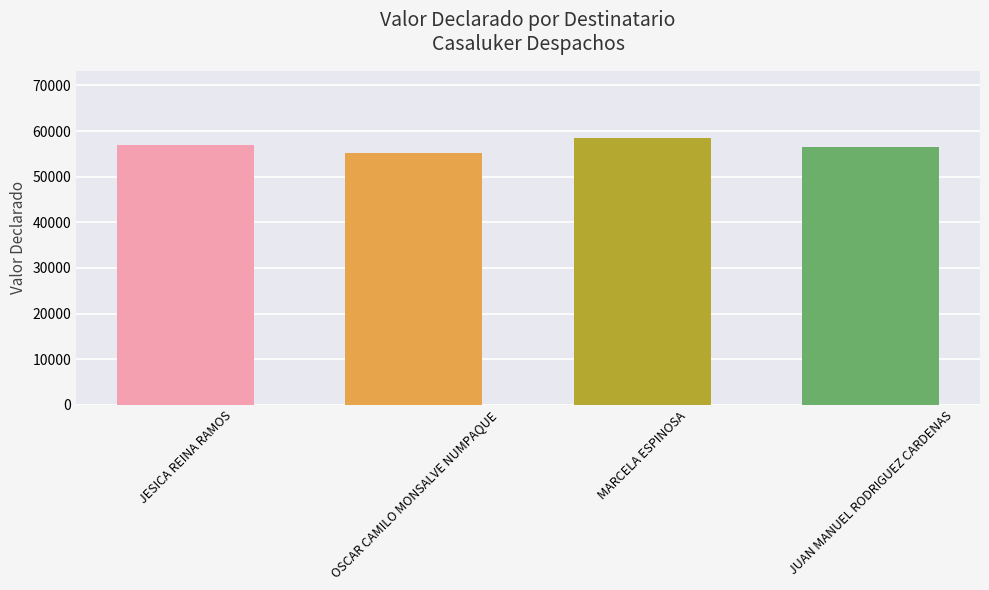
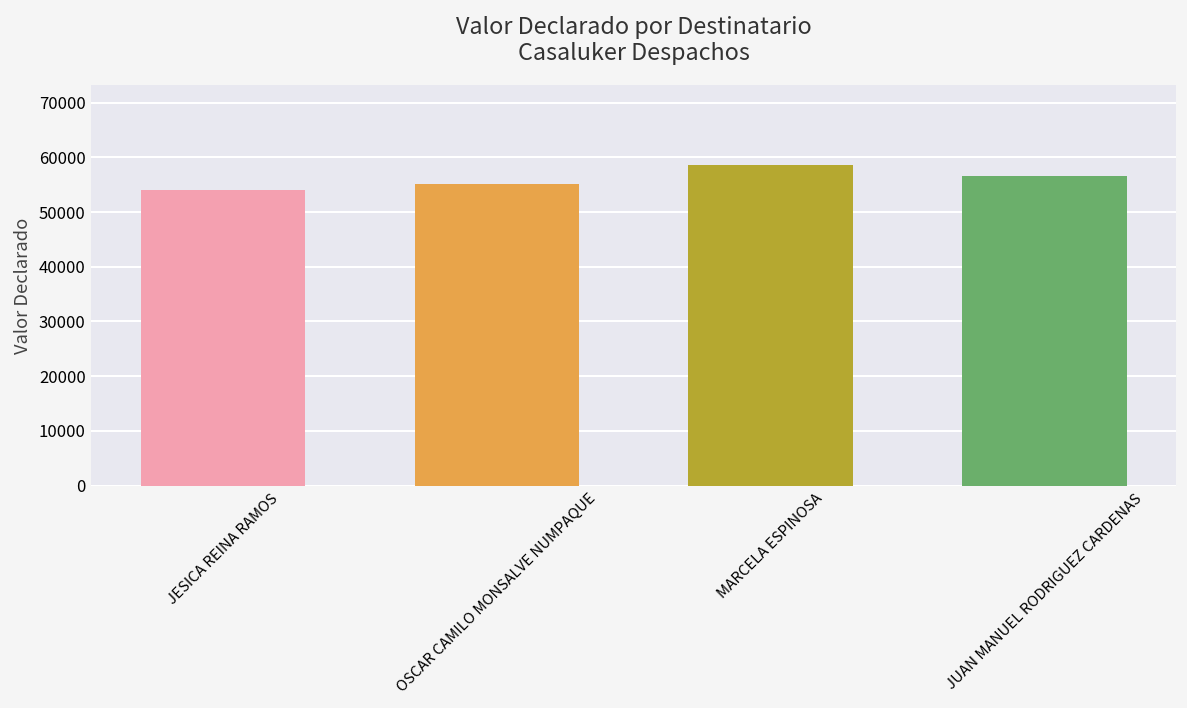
  {
-   "JESICA REINA RAMOS": 57000,
+   "JESICA REINA RAMOS": 54000,
    "OSCAR CAMILO MONSALVE NUMPAQUE": 55000,
    "MARCELA ESPINOSA": 59000,
    "JUAN MANUEL RODRIGUEZ CARDENAS": 57000
  }
